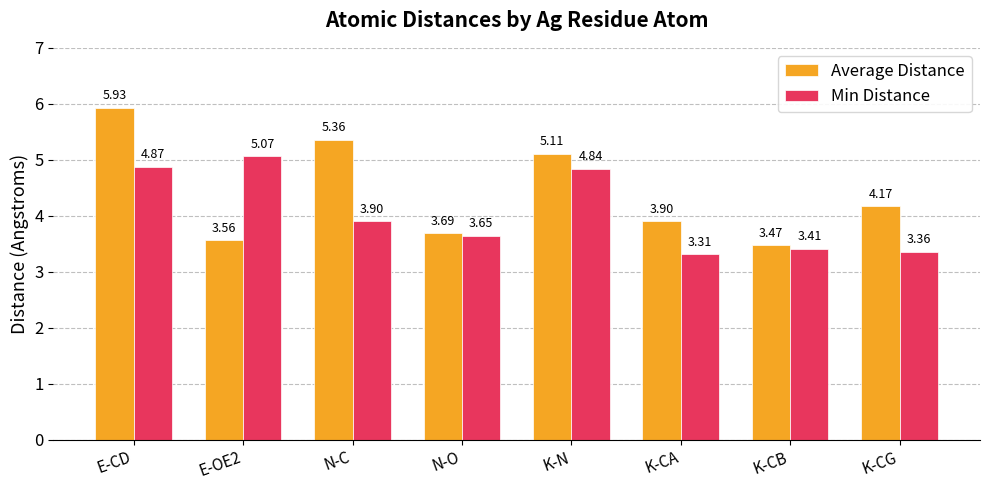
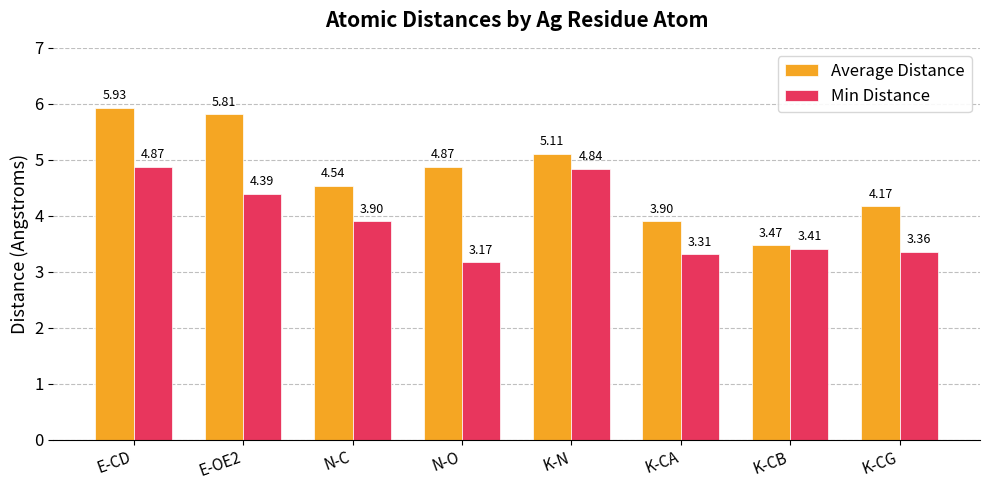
  {
    "Average Distance": {
      "E-CD": 5.93,
-     "E-OE2": 3.56,
-     "N-C": 5.36,
-     "N-O": 3.69,
+     "E-OE2": 5.81,
+     "N-C": 4.54,
+     "N-O": 4.87,
      "K-N": 5.11,
      "K-CA": 3.90,
      "K-CB": 3.47,
      "K-CG": 4.17
    },
    "Min Distance": {
      "E-CD": 4.87,
-     "E-OE2": 5.07,
+     "E-OE2": 4.39,
      "N-C": 3.90,
-     "N-O": 3.65,
+     "N-O": 3.17,
      "K-N": 4.84,
      "K-CA": 3.31,
      "K-CB": 3.41,
      "K-CG": 3.36
    }
  }
